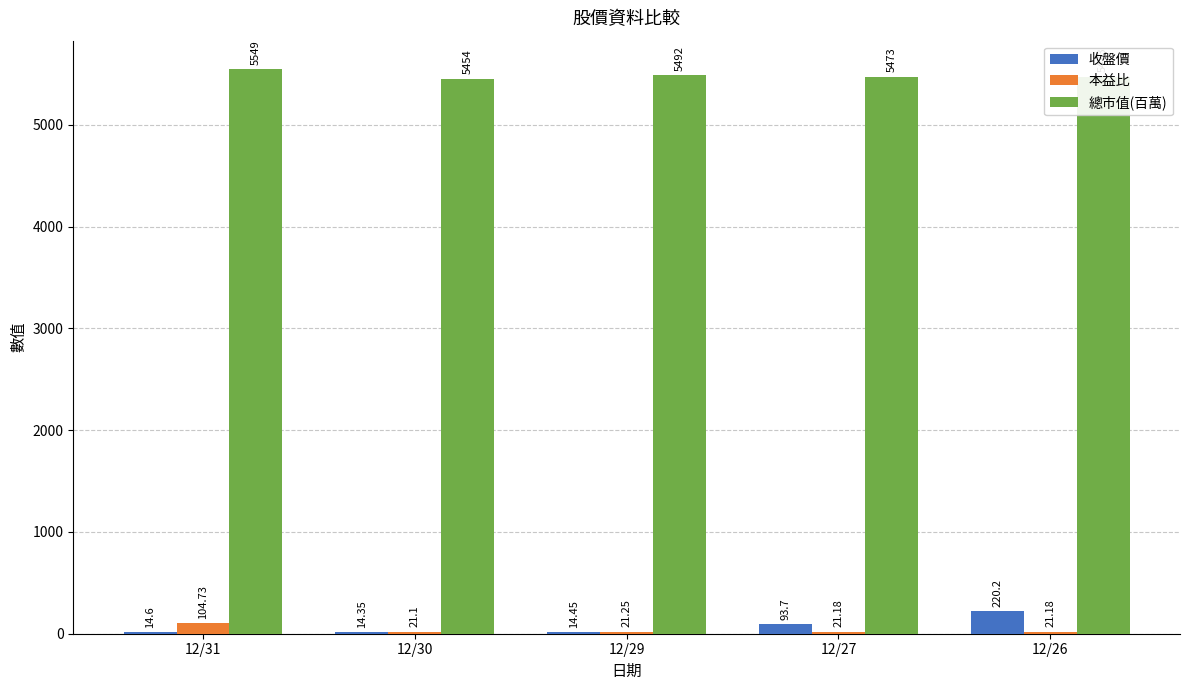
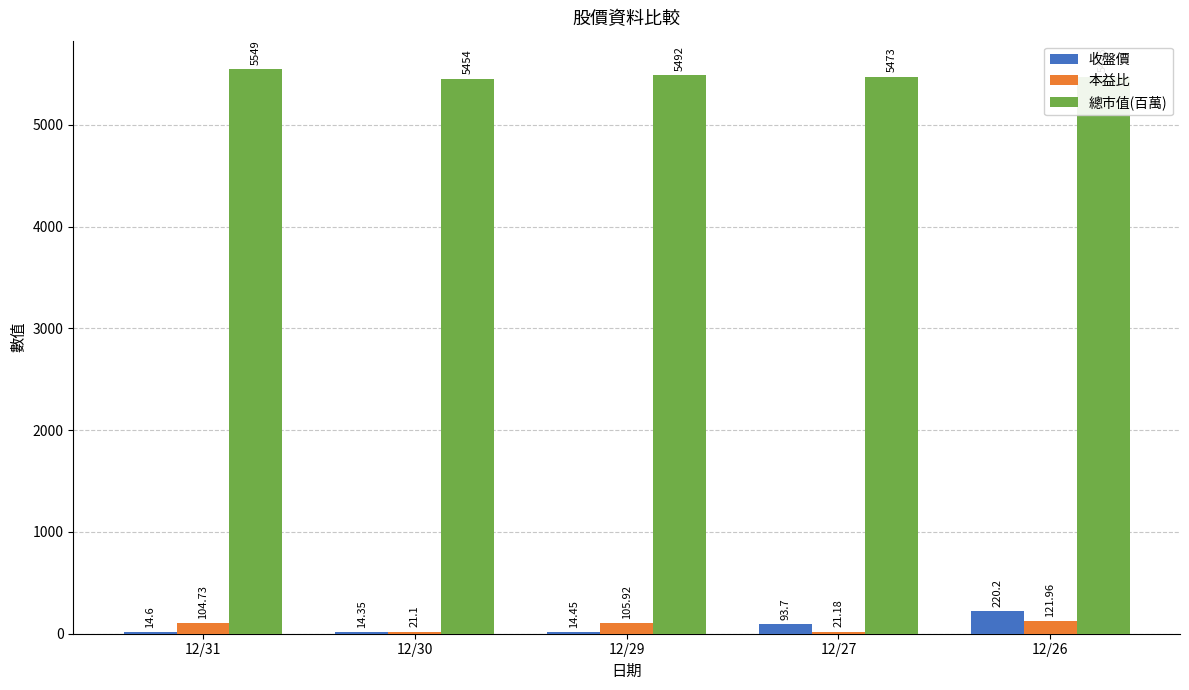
  {
    "收盤價": {
      "12/31": 14.6,
      "12/30": 14.35,
      "12/29": 14.45,
      "12/27": 93.7,
      "12/26": 220.2
    },
    "本益比": {
      "12/31": 104.73,
      "12/30": 21.1,
-     "12/29": 21.25,
+     "12/29": 105.92,
      "12/27": 21.18,
-     "12/26": 21.18
+     "12/26": 121.96
    },
    "總市值(百萬)": {
      "12/31": 5549,
      "12/30": 5454,
      "12/29": 5492,
      "12/27": 5473
    }
  }
